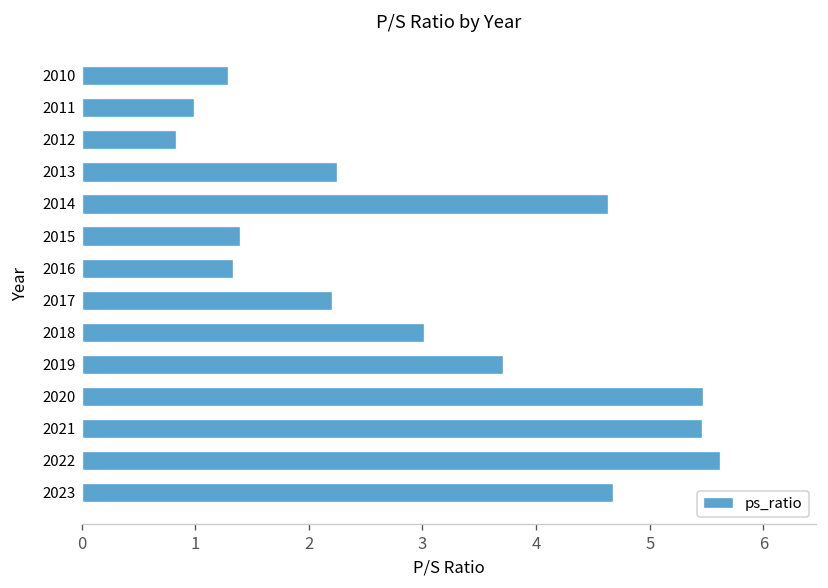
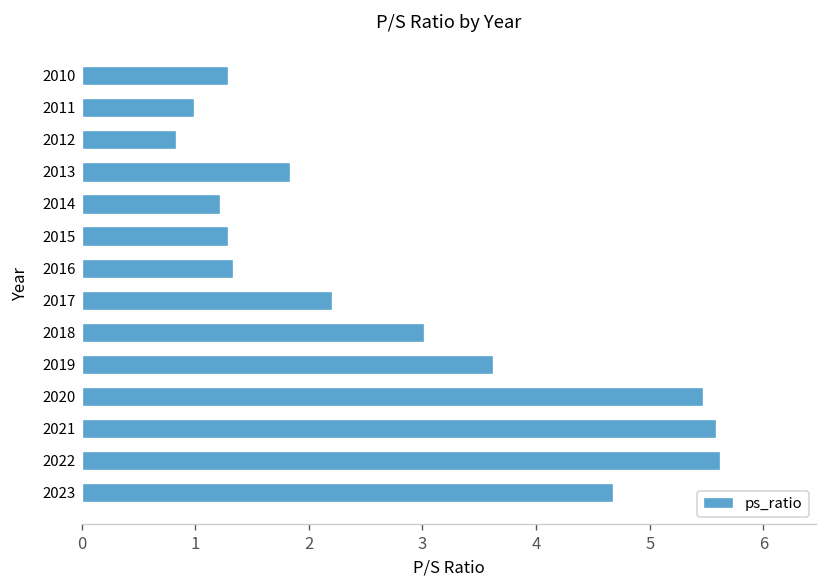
  {
    "2010": 1.3,
    "2011": 1.0,
    "2012": 0.8,
-   "2013": 2.3,
-   "2014": 4.6,
-   "2015": 1.4,
+   "2013": 1.8,
+   "2014": 1.2,
+   "2015": 1.3,
    "2016": 1.3,
    "2017": 2.2,
    "2018": 3.0,
-   "2019": 3.7,
+   "2019": 3.6,
    "2020": 5.5,
-   "2021": 5.5,
+   "2021": 5.6,
    "2022": 5.6,
    "2023": 4.7
  }
